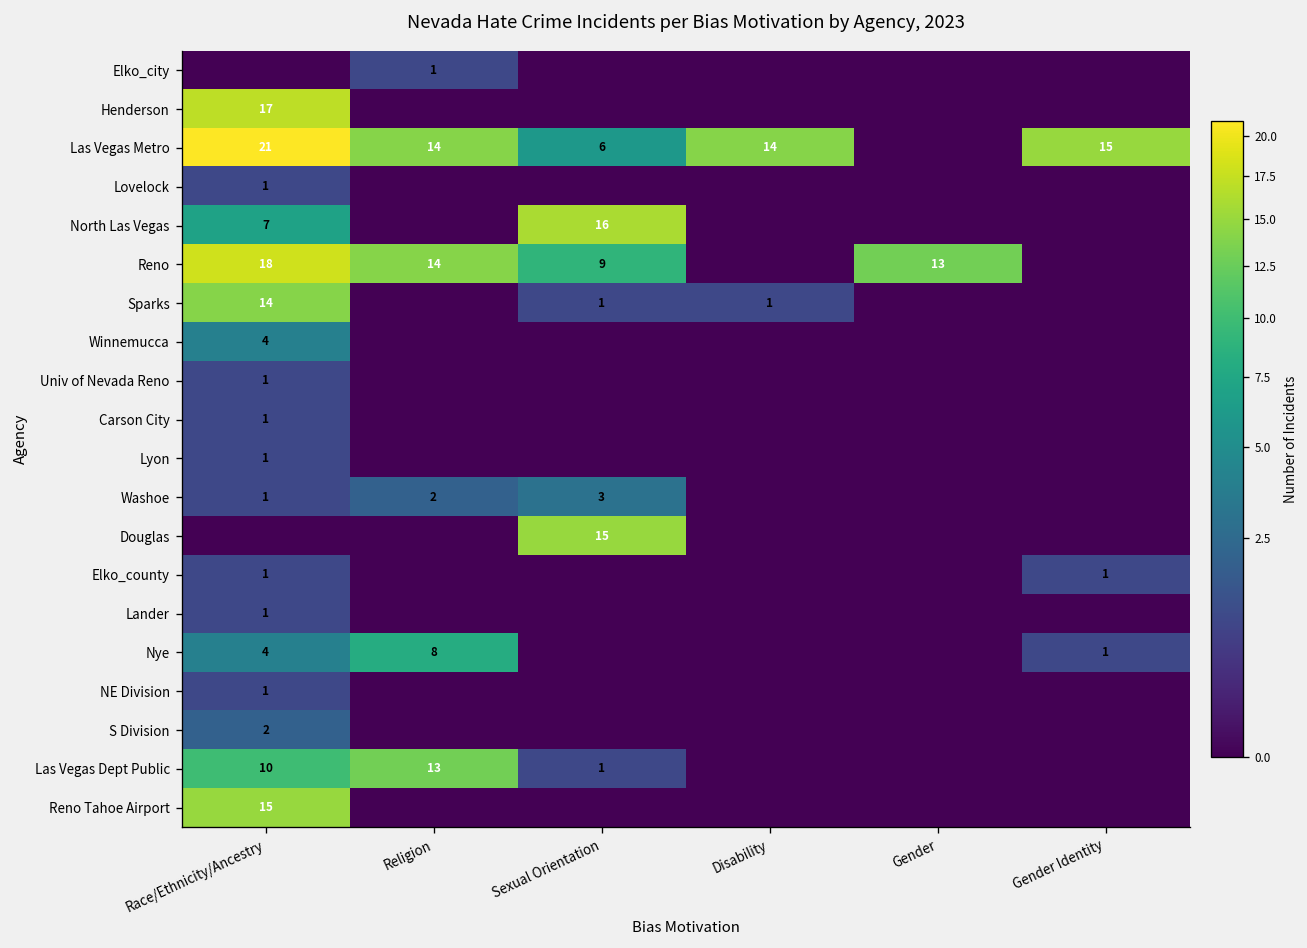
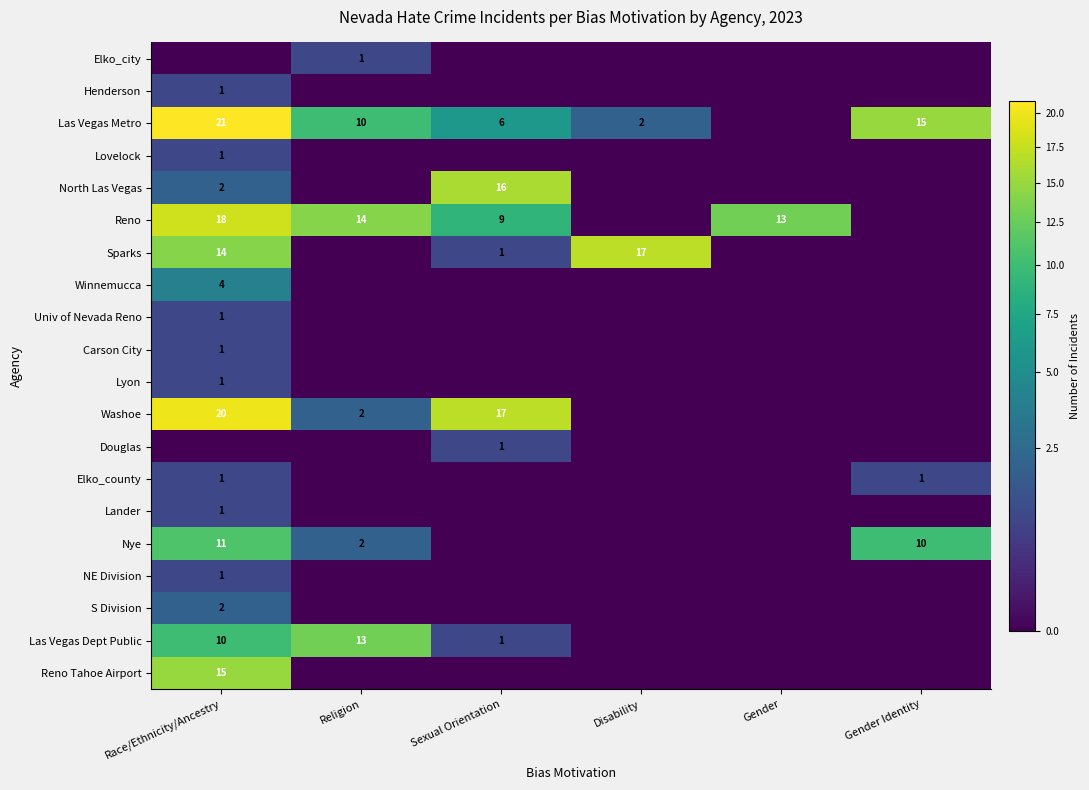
  {
    "Elko_city": {
      "Religion": 1
    },
    "Henderson": {
-     "Race/Ethnicity/Ancestry": 17
+     "Race/Ethnicity/Ancestry": 1
    },
    "Las Vegas Metro": {
      "Race/Ethnicity/Ancestry": 21,
-     "Religion": 14,
+     "Religion": 10,
      "Sexual Orientation": 6,
-     "Disability": 14,
+     "Disability": 2,
      "Gender Identity": 15
    },
    "Lovelock": {
      "Race/Ethnicity/Ancestry": 1
    },
    "North Las Vegas": {
-     "Race/Ethnicity/Ancestry": 7,
+     "Race/Ethnicity/Ancestry": 2,
      "Sexual Orientation": 16
    },
    "Reno": {
      "Race/Ethnicity/Ancestry": 18,
      "Religion": 14,
      "Sexual Orientation": 9,
      "Gender": 13
    },
    "Sparks": {
      "Race/Ethnicity/Ancestry": 14,
      "Sexual Orientation": 1,
-     "Disability": 1
+     "Disability": 17
    },
    "Winnemucca": {
      "Race/Ethnicity/Ancestry": 4
    },
    "Univ of Nevada Reno": {
      "Race/Ethnicity/Ancestry": 1
    },
    "Carson City": {
      "Race/Ethnicity/Ancestry": 1
    },
    "Lyon": {
      "Race/Ethnicity/Ancestry": 1
    },
    "Washoe": {
-     "Race/Ethnicity/Ancestry": 1,
+     "Race/Ethnicity/Ancestry": 20,
      "Religion": 2,
-     "Sexual Orientation": 3
+     "Sexual Orientation": 17
    },
    "Douglas": {
-     "Sexual Orientation": 15
+     "Sexual Orientation": 1
    },
    "Elko_county": {
      "Race/Ethnicity/Ancestry": 1,
      "Gender Identity": 1
    },
    "Lander": {
      "Race/Ethnicity/Ancestry": 1
    },
    "Nye": {
-     "Race/Ethnicity/Ancestry": 4,
-     "Religion": 8,
-     "Gender Identity": 1
+     "Race/Ethnicity/Ancestry": 11,
+     "Religion": 2,
+     "Gender Identity": 10
    },
    "NE Division": {
      "Race/Ethnicity/Ancestry": 1
    },
    "S Division": {
      "Race/Ethnicity/Ancestry": 2
    },
    "Las Vegas Dept Public": {
      "Race/Ethnicity/Ancestry": 10,
      "Religion": 13,
      "Sexual Orientation": 1
    },
    "Reno Tahoe Airport": {
      "Race/Ethnicity/Ancestry": 15
    }
  }
